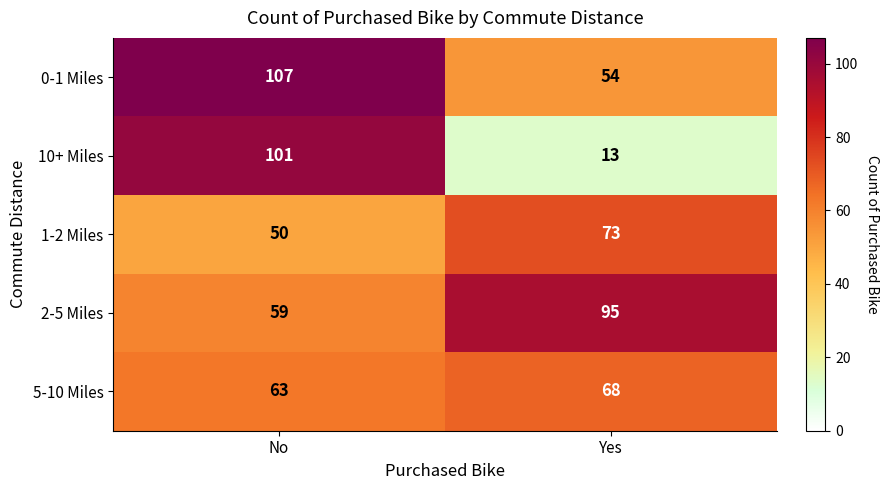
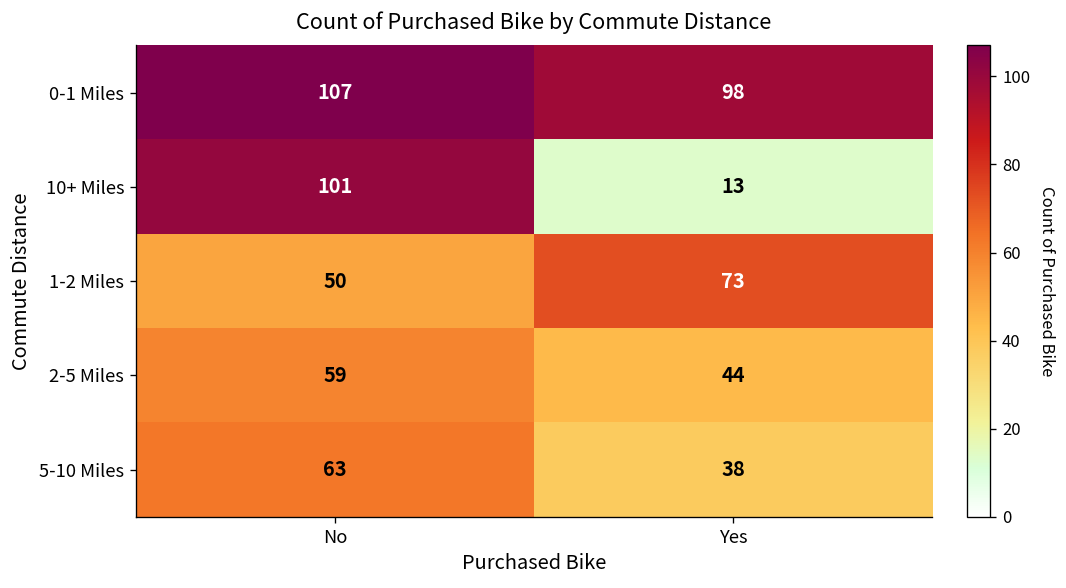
  {
    "0-1 Miles": {
      "No": 107,
-     "Yes": 54
+     "Yes": 98
    },
    "10+ Miles": {
      "No": 101,
      "Yes": 13
    },
    "1-2 Miles": {
      "No": 50,
      "Yes": 73
    },
    "2-5 Miles": {
      "No": 59,
-     "Yes": 95
+     "Yes": 44
    },
    "5-10 Miles": {
      "No": 63,
-     "Yes": 68
+     "Yes": 38
    }
  }
